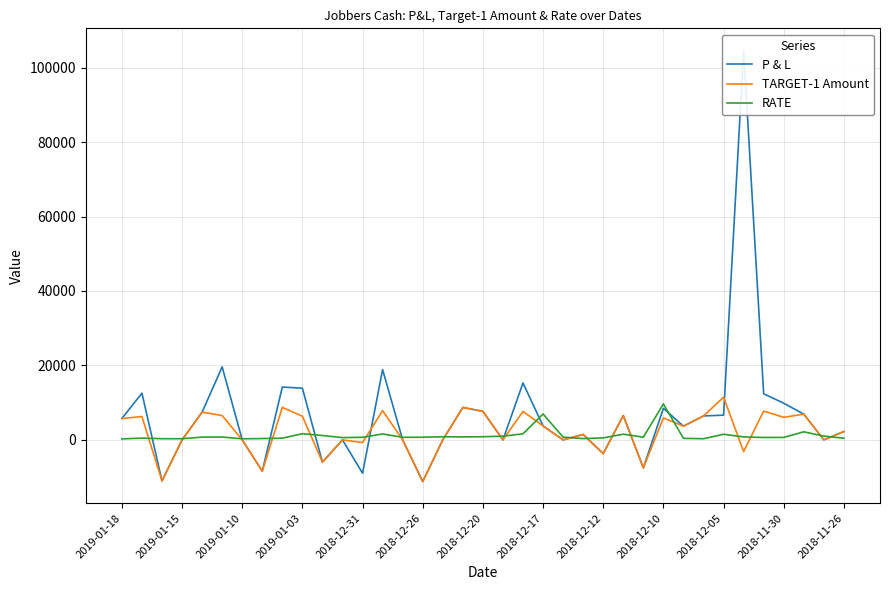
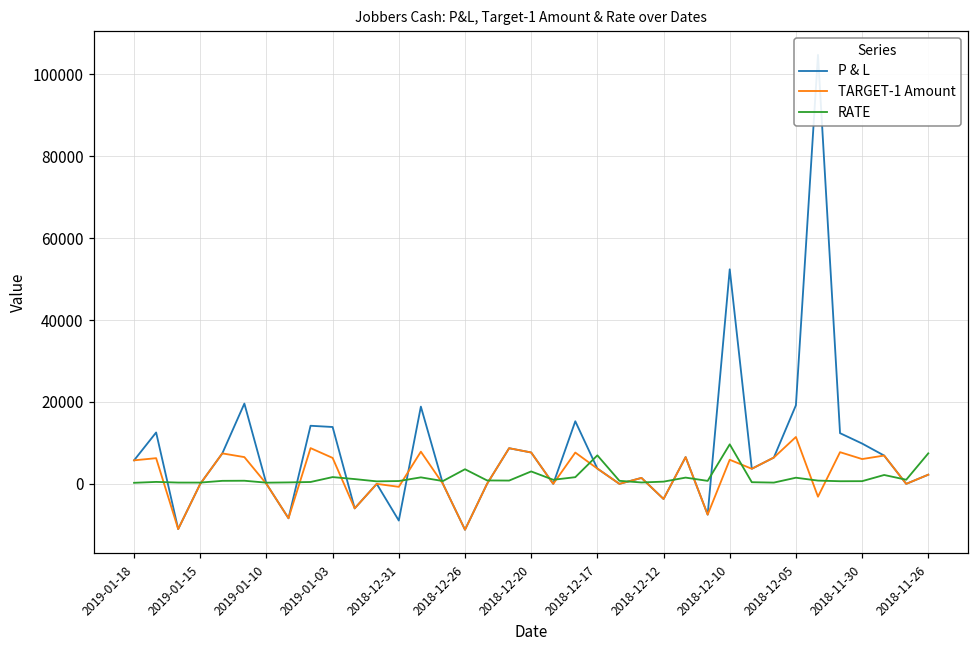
  {
    "P & L": {
      "2018-12-31": -9000,
-     "2018-12-10": 8000,
-     "2018-12-05": 7000,
+     "2018-12-10": 52000,
+     "2018-12-05": 19000,
      "2018-11-30": 10000
    },
    "TARGET-1 Amount": {
      "2018-12-31": -1000,
      "2018-12-10": 6000,
      "2018-12-05": 11000,
      "2018-11-30": 6000
    },
    "RATE": {
      "2019-01-18": 0,
      "2018-12-31": 1000,
-     "2018-12-26": 1000,
-     "2018-12-20": 1000,
+     "2018-12-26": 4000,
+     "2018-12-20": 3000,
      "2018-12-17": 7000,
      "2018-12-12": 1000,
      "2018-12-10": 10000,
      "2018-12-05": 2000,
      "2018-11-30": 1000,
-     "2018-11-26": 0
+     "2018-11-26": 7000
    }
  }
